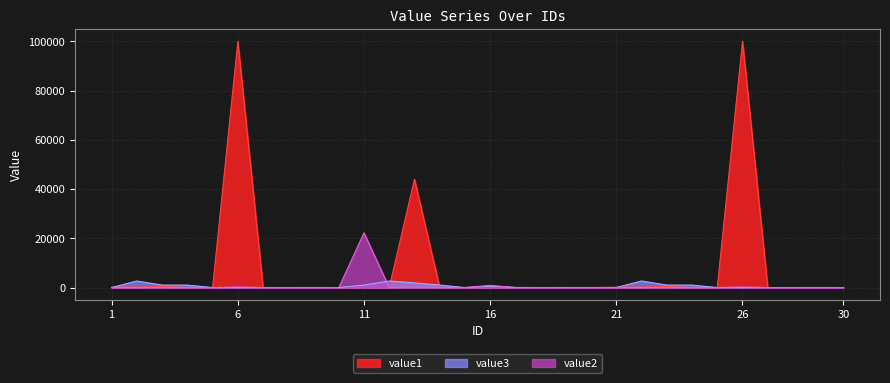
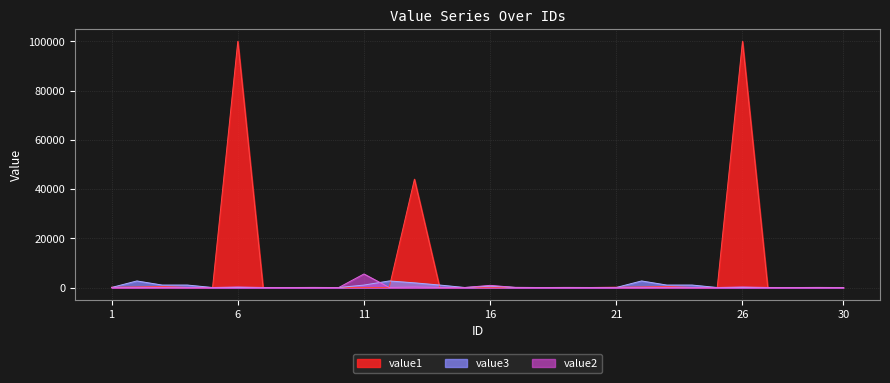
  {
    "value1": {
      "6": 100000,
      "26": 100000
    },
    "value2": {
-     "11": 22000
+     "11": 6000
    }
  }
